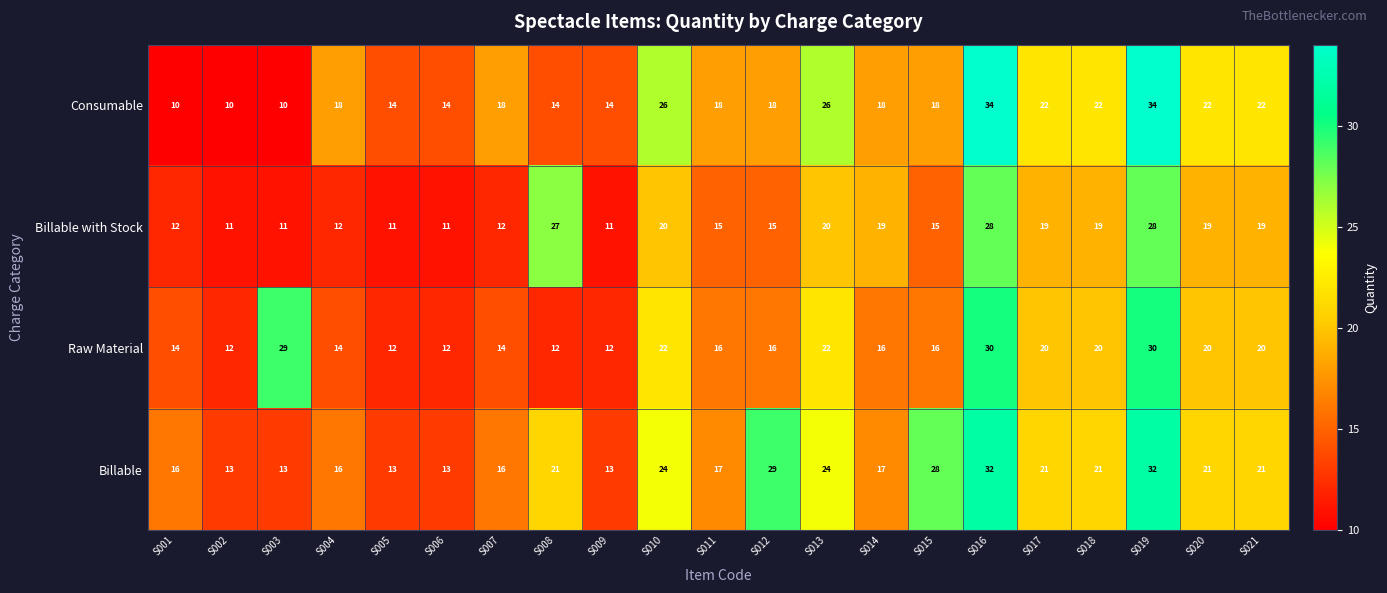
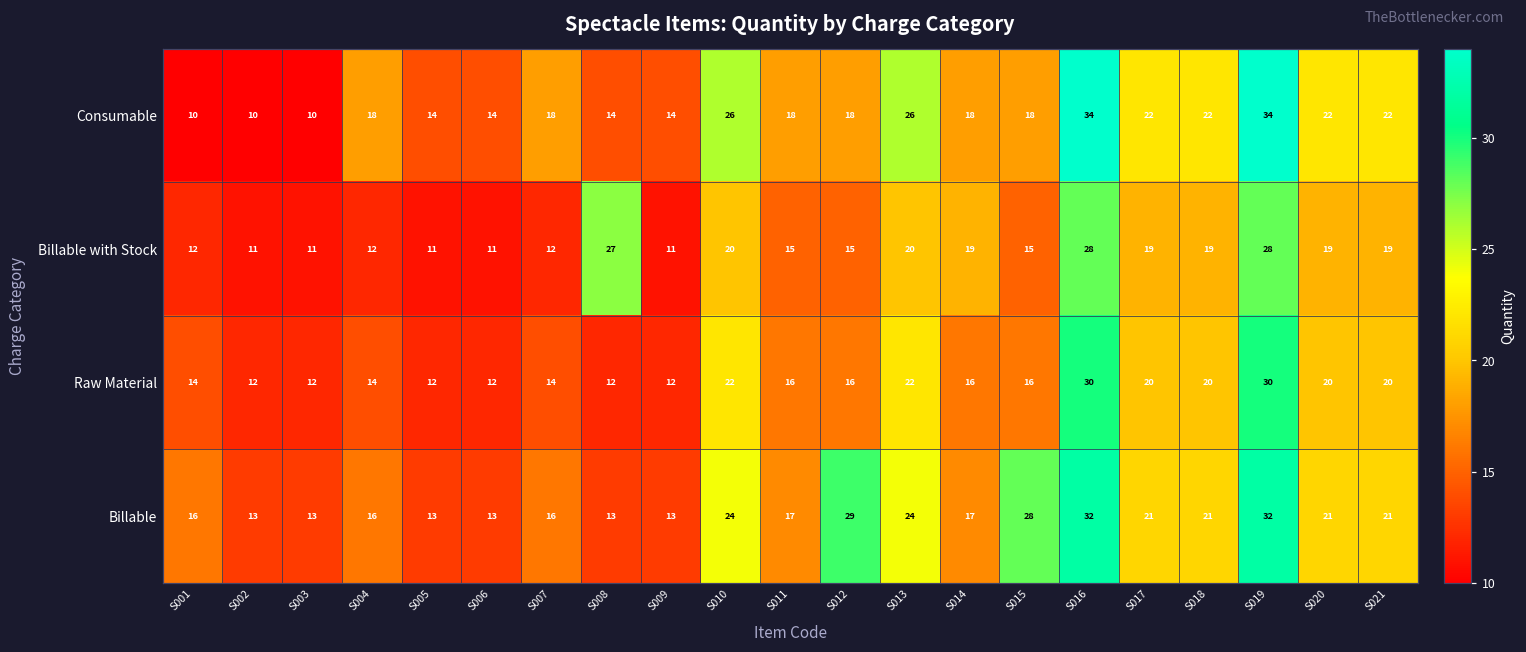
  {
    "Consumable": {
      "S001": 10,
      "S002": 10,
      "S003": 10,
      "S004": 18,
      "S005": 14,
      "S006": 14,
      "S007": 18,
      "S008": 14,
      "S009": 14,
      "S010": 26,
      "S011": 18,
      "S012": 18,
      "S013": 26,
      "S014": 18,
      "S015": 18,
      "S016": 34,
      "S017": 22,
      "S018": 22,
      "S019": 34,
      "S020": 22,
      "S021": 22
    },
    "Billable with Stock": {
      "S001": 12,
      "S002": 11,
      "S003": 11,
      "S004": 12,
      "S005": 11,
      "S006": 11,
      "S007": 12,
      "S008": 27,
      "S009": 11,
      "S010": 20,
      "S011": 15,
      "S012": 15,
      "S013": 20,
      "S014": 19,
      "S015": 15,
      "S016": 28,
      "S017": 19,
      "S018": 19,
      "S019": 28,
      "S020": 19,
      "S021": 19
    },
    "Raw Material": {
      "S001": 14,
      "S002": 12,
-     "S003": 29,
+     "S003": 12,
      "S004": 14,
      "S005": 12,
      "S006": 12,
      "S007": 14,
      "S008": 12,
      "S009": 12,
      "S010": 22,
      "S011": 16,
      "S012": 16,
      "S013": 22,
      "S014": 16,
      "S015": 16,
      "S016": 30,
      "S017": 20,
      "S018": 20,
      "S019": 30,
      "S020": 20,
      "S021": 20
    },
    "Billable": {
      "S001": 16,
      "S002": 13,
      "S003": 13,
      "S004": 16,
      "S005": 13,
      "S006": 13,
      "S007": 16,
-     "S008": 21,
+     "S008": 13,
      "S009": 13,
      "S010": 24,
      "S011": 17,
      "S012": 29,
      "S013": 24,
      "S014": 17,
      "S015": 28,
      "S016": 32,
      "S017": 21,
      "S018": 21,
      "S019": 32,
      "S020": 21,
      "S021": 21
    }
  }
